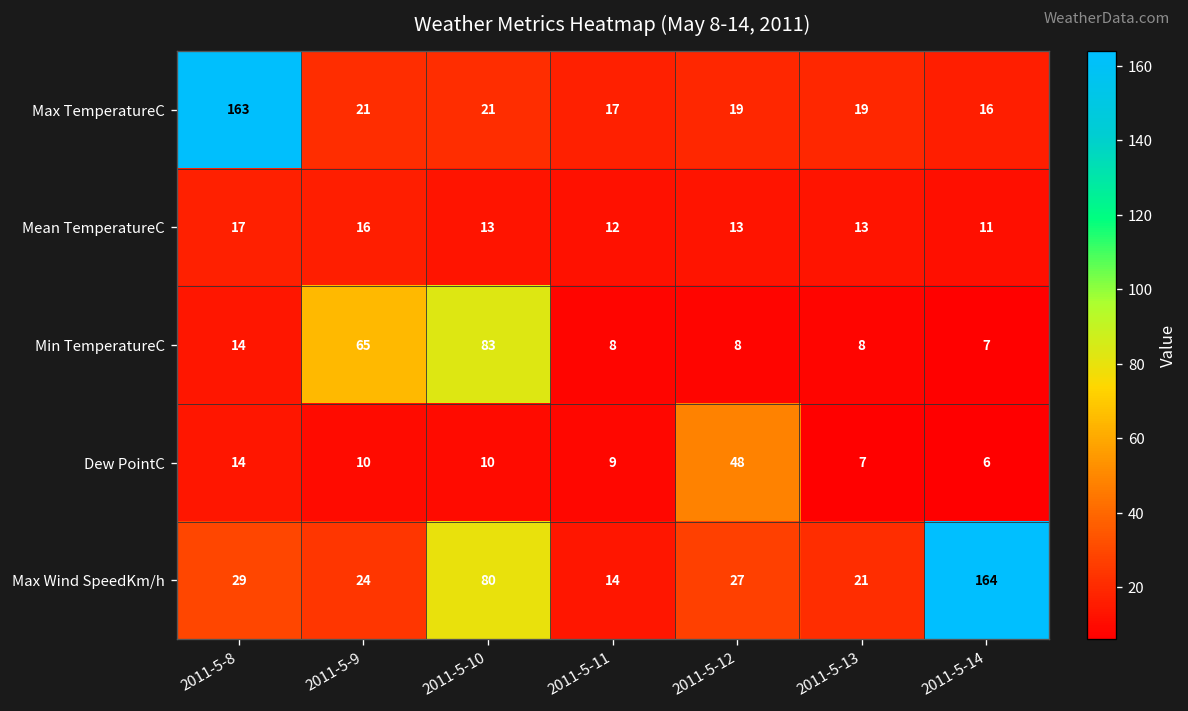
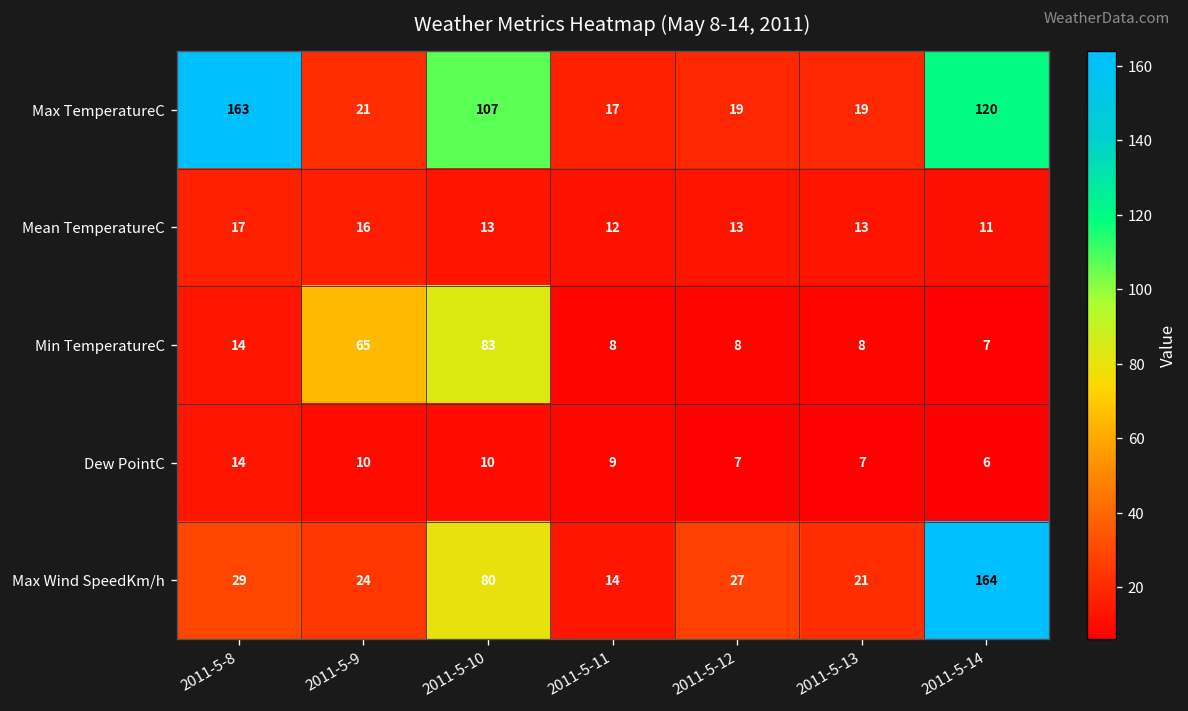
  {
    "Max TemperatureC": {
      "2011-5-8": 163,
      "2011-5-9": 21,
-     "2011-5-10": 21,
+     "2011-5-10": 107,
      "2011-5-11": 17,
      "2011-5-12": 19,
      "2011-5-13": 19,
-     "2011-5-14": 16
+     "2011-5-14": 120
    },
    "Mean TemperatureC": {
      "2011-5-8": 17,
      "2011-5-9": 16,
      "2011-5-10": 13,
      "2011-5-11": 12,
      "2011-5-12": 13,
      "2011-5-13": 13,
      "2011-5-14": 11
    },
    "Min TemperatureC": {
      "2011-5-8": 14,
      "2011-5-9": 65,
      "2011-5-10": 83,
      "2011-5-11": 8,
      "2011-5-12": 8,
      "2011-5-13": 8,
      "2011-5-14": 7
    },
    "Dew PointC": {
      "2011-5-8": 14,
      "2011-5-9": 10,
      "2011-5-10": 10,
      "2011-5-11": 9,
-     "2011-5-12": 48,
+     "2011-5-12": 7,
      "2011-5-13": 7,
      "2011-5-14": 6
    },
    "Max Wind SpeedKm/h": {
      "2011-5-8": 29,
      "2011-5-9": 24,
      "2011-5-10": 80,
      "2011-5-11": 14,
      "2011-5-12": 27,
      "2011-5-13": 21,
      "2011-5-14": 164
    }
  }
